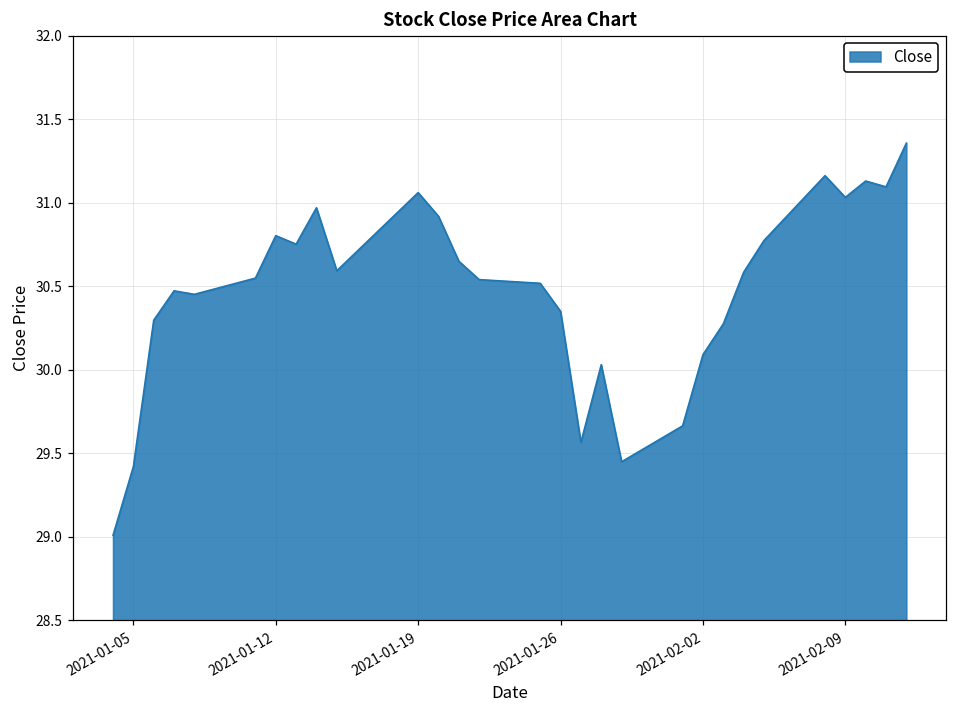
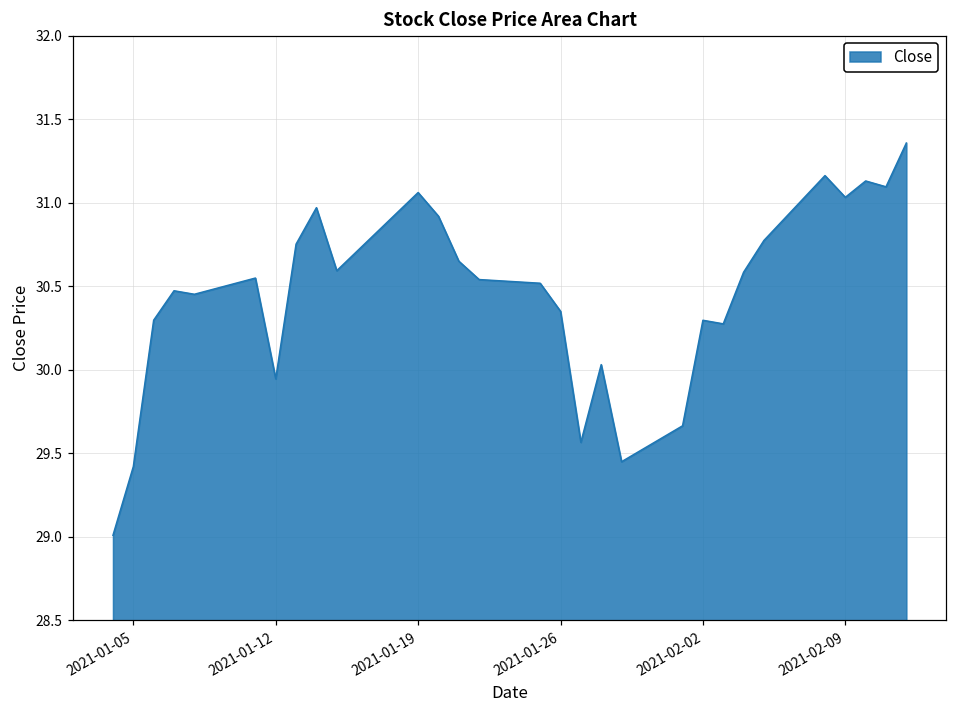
  {
    "2021-01-05": 29.42,
-   "2021-01-12": 30.80,
+   "2021-01-12": 29.95,
    "2021-01-19": 31.06,
    "2021-01-26": 30.35,
-   "2021-02-02": 30.09,
+   "2021-02-02": 30.30,
    "2021-02-09": 31.03
  }
